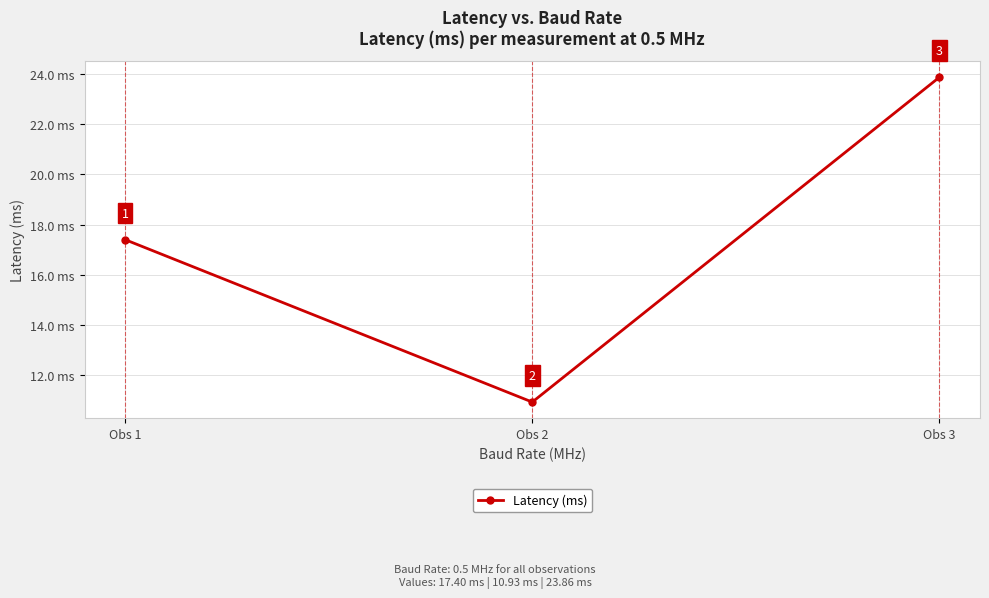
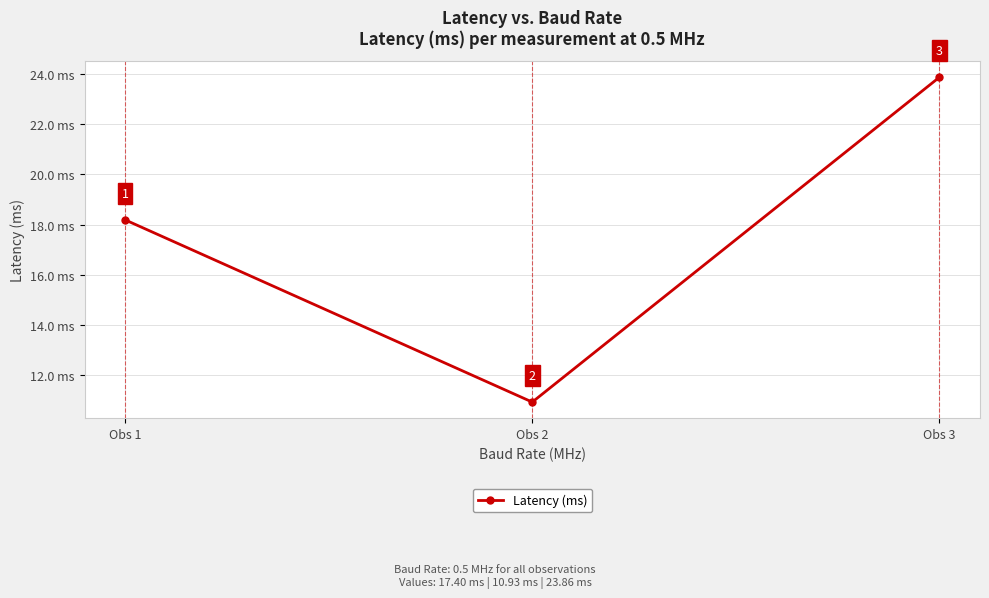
  {
-   "Obs 1": "17.4 ms"
+   "Obs 1": "18.2 ms"
  }
